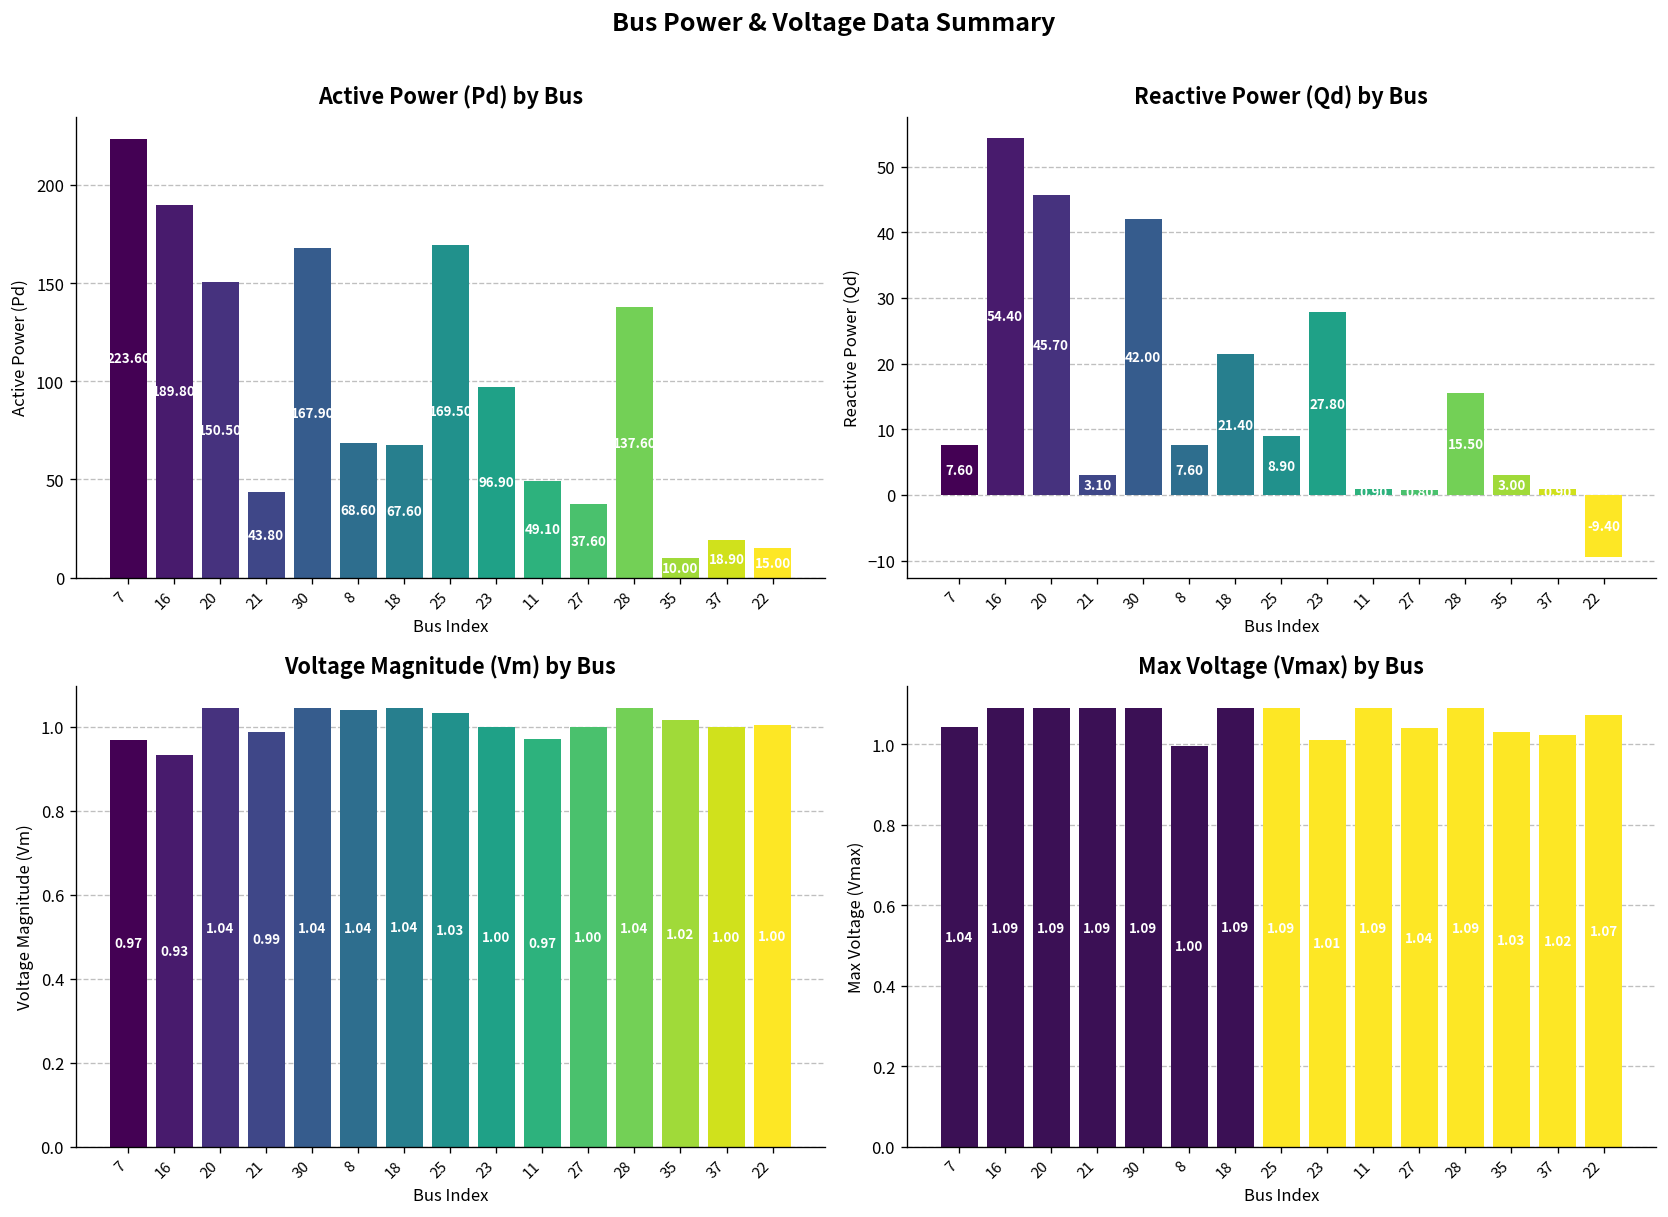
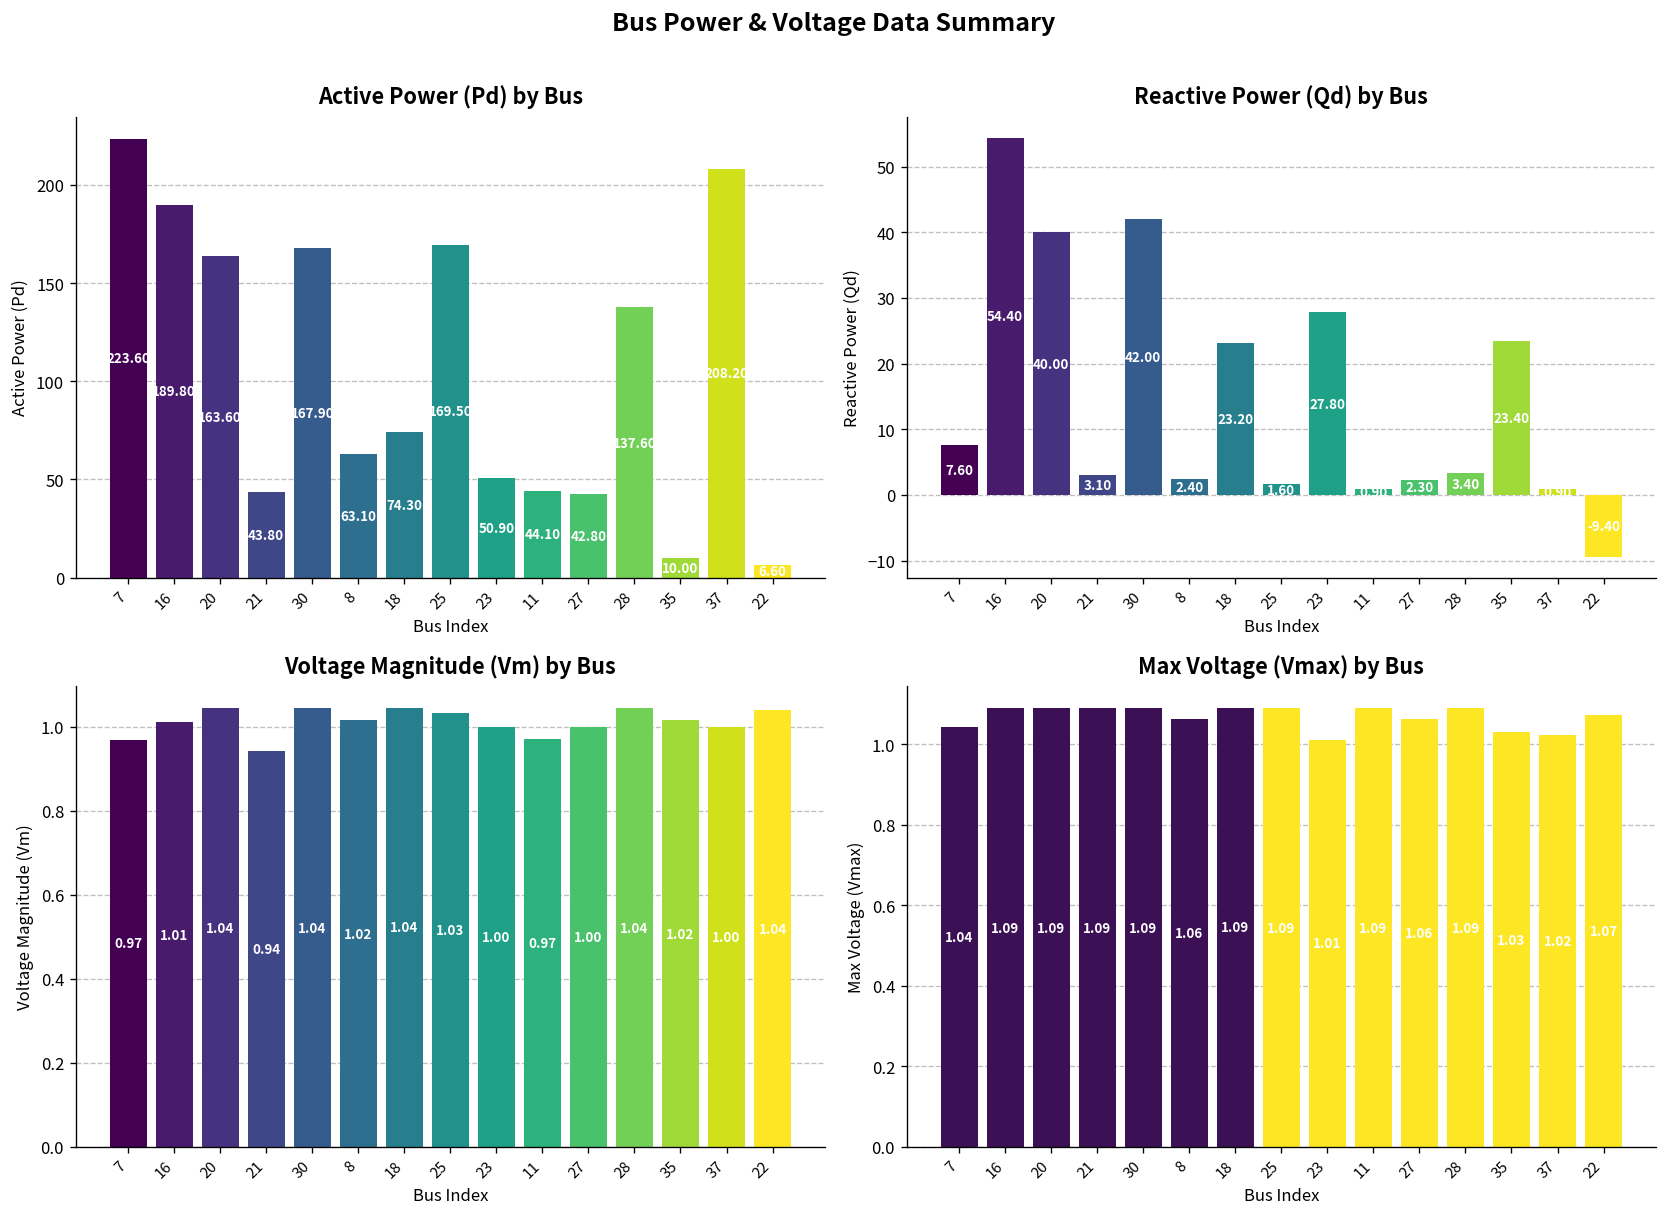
  {
    "Active Power (Pd) by Bus": {
      "7": 223.60,
      "16": 189.80,
-     "20": 150.50,
+     "20": 163.60,
      "21": 43.80,
      "30": 167.90,
-     "8": 68.60,
-     "18": 67.60,
+     "8": 63.10,
+     "18": 74.30,
      "25": 169.50,
-     "23": 96.90,
-     "11": 49.10,
-     "27": 37.60,
+     "23": 50.90,
+     "11": 44.10,
+     "27": 42.80,
      "28": 137.60,
      "35": 10.00,
-     "37": 18.90,
-     "22": 15.00
+     "37": 208.20,
+     "22": 6.60
    },
    "Reactive Power (Qd) by Bus": {
      "7": 7.60,
      "16": 54.40,
-     "20": 45.70,
+     "20": 40.00,
      "21": 3.10,
      "30": 42.00,
-     "8": 7.60,
-     "18": 21.40,
-     "25": 8.90,
+     "8": 2.40,
+     "18": 23.20,
+     "25": 1.60,
      "23": 27.80,
-     "27": 1,
-     "28": 15.50,
-     "35": 3.00,
+     "27": 2,
+     "28": 3.40,
+     "35": 23.40,
      "22": -9.40
    },
    "Voltage Magnitude (Vm) by Bus": {
      "7": 0.97,
-     "16": 0.93,
+     "16": 1.01,
      "20": 1.04,
-     "21": 0.99,
+     "21": 0.94,
      "30": 1.04,
-     "8": 1.04,
+     "8": 1.02,
      "18": 1.04,
      "25": 1.03,
      "23": 1.00,
      "11": 0.97,
      "27": 1.00,
      "28": 1.04,
      "35": 1.02,
      "37": 1.00,
-     "22": 1.00
+     "22": 1.04
    },
    "Max Voltage (Vmax) by Bus": {
      "7": 1.04,
      "16": 1.09,
      "20": 1.09,
      "21": 1.09,
      "30": 1.09,
-     "8": 1.00,
+     "8": 1.06,
      "18": 1.09,
      "25": 1.09,
      "23": 1.01,
      "11": 1.09,
-     "27": 1.04,
+     "27": 1.06,
      "28": 1.09,
      "35": 1.03,
      "37": 1.02,
      "22": 1.07
    }
  }
